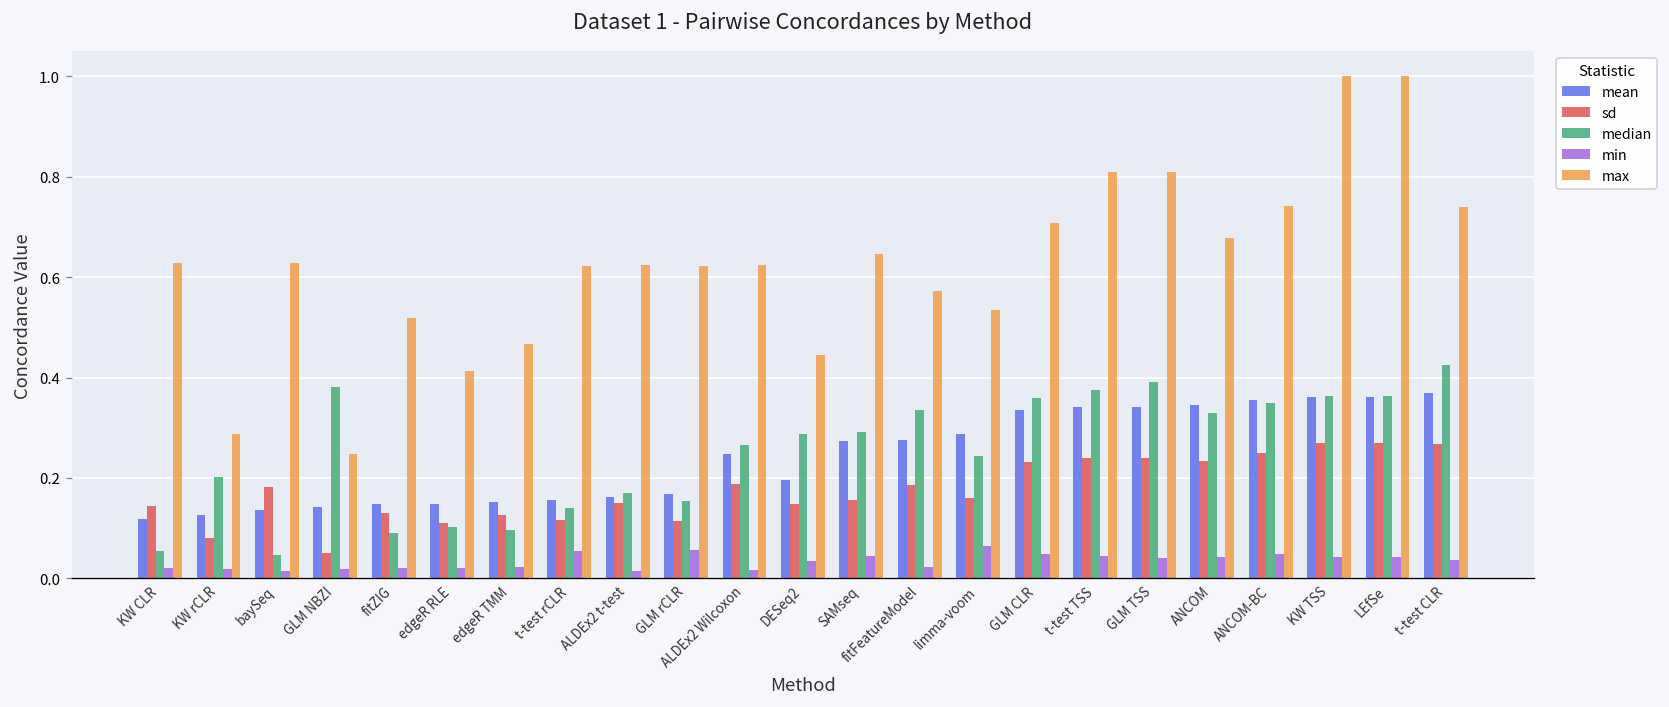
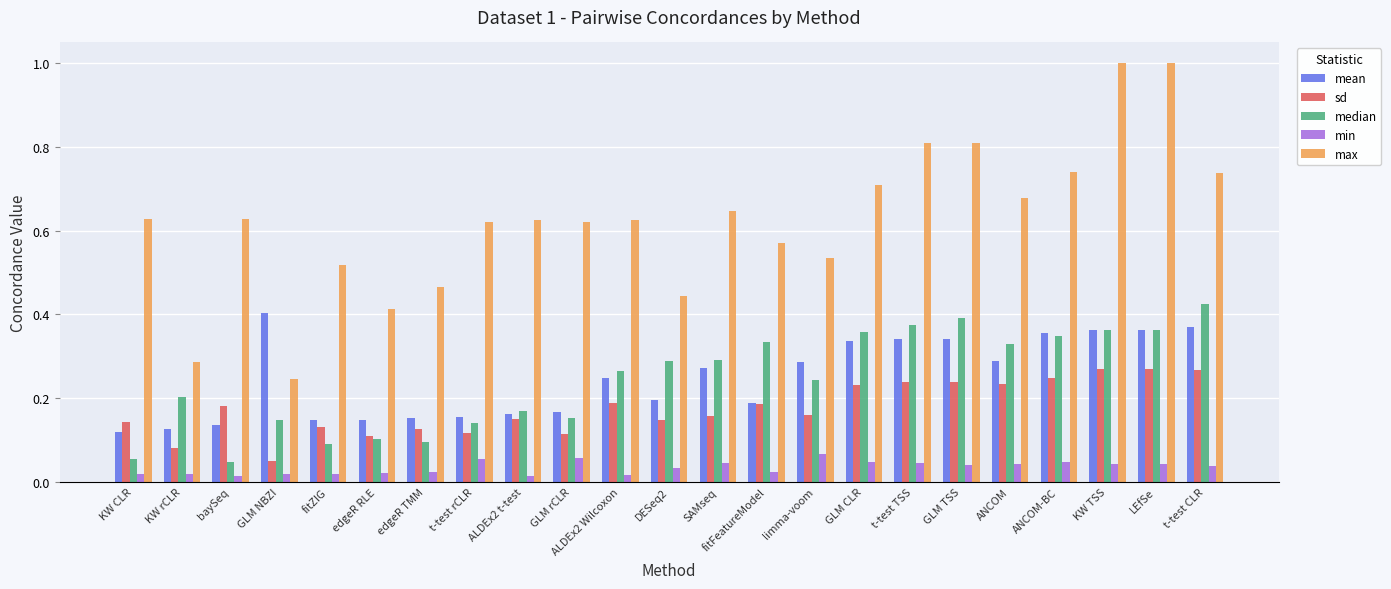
  {
    "mean": {
      "KW CLR": 0.12,
      "KW rCLR": 0.13,
      "baySeq": 0.14,
-     "GLM NBZI": 0.14,
+     "GLM NBZI": 0.40,
      "fitZIG": 0.15,
      "edgeR RLE": 0.15,
      "edgeR TMM": 0.15,
      "t-test rCLR": 0.16,
      "ALDEx2 t-test": 0.16,
      "GLM rCLR": 0.17,
      "ALDEx2 Wilcoxon": 0.25,
      "DESeq2": 0.20,
      "SAMseq": 0.27,
-     "fitFeatureModel": 0.28,
+     "fitFeatureModel": 0.19,
      "limma-voom": 0.29,
      "GLM CLR": 0.34,
      "t-test TSS": 0.34,
      "GLM TSS": 0.34,
-     "ANCOM": 0.35,
+     "ANCOM": 0.29,
      "ANCOM-BC": 0.35,
      "KW TSS": 0.36,
      "LEfSe": 0.36,
      "t-test CLR": 0.37
    },
    "sd": {
      "KW CLR": 0.14,
      "KW rCLR": 0.08,
      "baySeq": 0.18,
      "GLM NBZI": 0.05,
      "fitZIG": 0.13,
      "edgeR RLE": 0.11,
      "edgeR TMM": 0.13,
      "t-test rCLR": 0.12,
      "ALDEx2 t-test": 0.15,
      "GLM rCLR": 0.12,
      "ALDEx2 Wilcoxon": 0.19,
      "DESeq2": 0.15,
      "SAMseq": 0.16,
      "fitFeatureModel": 0.19,
      "limma-voom": 0.16,
      "GLM CLR": 0.23,
      "t-test TSS": 0.24,
      "GLM TSS": 0.24,
      "ANCOM": 0.23,
      "ANCOM-BC": 0.25,
      "KW TSS": 0.27,
      "LEfSe": 0.27,
      "t-test CLR": 0.27
    },
    "median": {
      "KW CLR": 0.05,
      "KW rCLR": 0.20,
      "baySeq": 0.05,
-     "GLM NBZI": 0.38,
+     "GLM NBZI": 0.15,
      "fitZIG": 0.09,
      "edgeR RLE": 0.10,
      "edgeR TMM": 0.10,
      "t-test rCLR": 0.14,
      "ALDEx2 t-test": 0.17,
      "GLM rCLR": 0.15,
      "ALDEx2 Wilcoxon": 0.27,
      "DESeq2": 0.29,
      "SAMseq": 0.29,
      "fitFeatureModel": 0.33,
      "limma-voom": 0.24,
      "GLM CLR": 0.36,
      "t-test TSS": 0.37,
      "GLM TSS": 0.39,
      "ANCOM": 0.33,
      "ANCOM-BC": 0.35,
      "KW TSS": 0.36,
      "LEfSe": 0.36,
      "t-test CLR": 0.42
    },
    "min": {
      "KW CLR": 0.02,
      "KW rCLR": 0.02,
      "baySeq": 0.01,
      "GLM NBZI": 0.02,
      "fitZIG": 0.02,
      "edgeR RLE": 0.02,
      "edgeR TMM": 0.02,
      "t-test rCLR": 0.06,
      "ALDEx2 t-test": 0.01,
      "GLM rCLR": 0.06,
      "ALDEx2 Wilcoxon": 0.02,
      "DESeq2": 0.03,
      "SAMseq": 0.04,
      "fitFeatureModel": 0.02,
      "limma-voom": 0.07,
      "GLM CLR": 0.05,
      "t-test TSS": 0.05,
      "GLM TSS": 0.04,
      "ANCOM": 0.04,
      "ANCOM-BC": 0.05,
      "KW TSS": 0.04,
      "LEfSe": 0.04,
      "t-test CLR": 0.04
    },
    "max": {
      "KW CLR": 0.63,
      "KW rCLR": 0.29,
      "baySeq": 0.63,
      "GLM NBZI": 0.25,
      "fitZIG": 0.52,
      "edgeR RLE": 0.41,
      "edgeR TMM": 0.47,
      "t-test rCLR": 0.62,
      "ALDEx2 t-test": 0.63,
      "GLM rCLR": 0.62,
      "ALDEx2 Wilcoxon": 0.63,
      "DESeq2": 0.44,
      "SAMseq": 0.65,
      "fitFeatureModel": 0.57,
      "limma-voom": 0.53,
      "GLM CLR": 0.71,
      "t-test TSS": 0.81,
      "GLM TSS": 0.81,
      "ANCOM": 0.68,
      "ANCOM-BC": 0.74,
      "KW TSS": 1.00,
      "LEfSe": 1.00,
      "t-test CLR": 0.74
    }
  }
